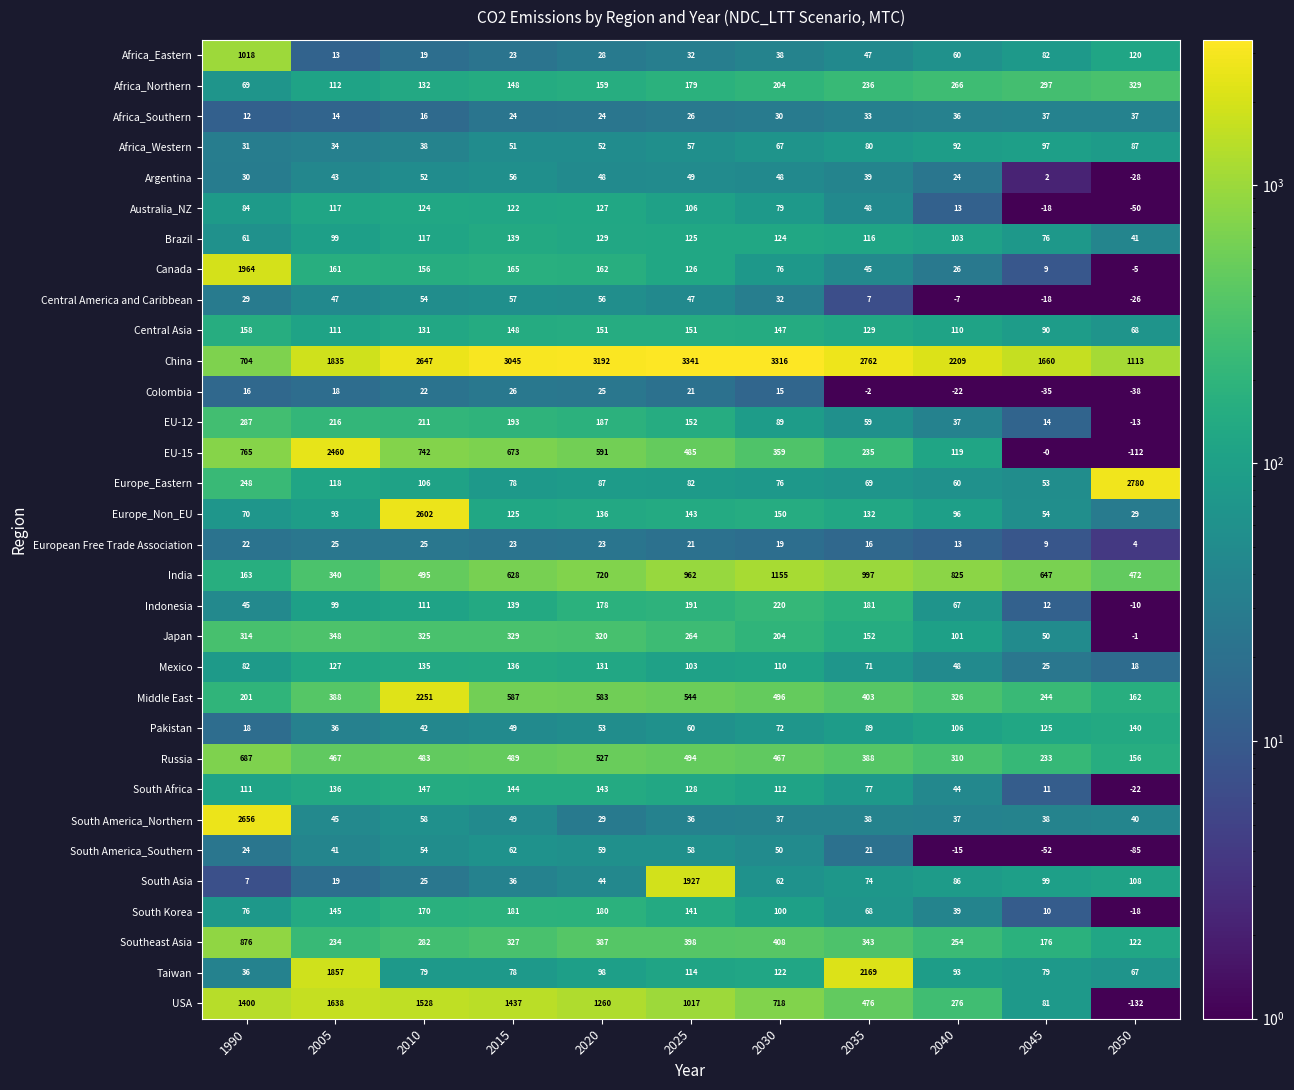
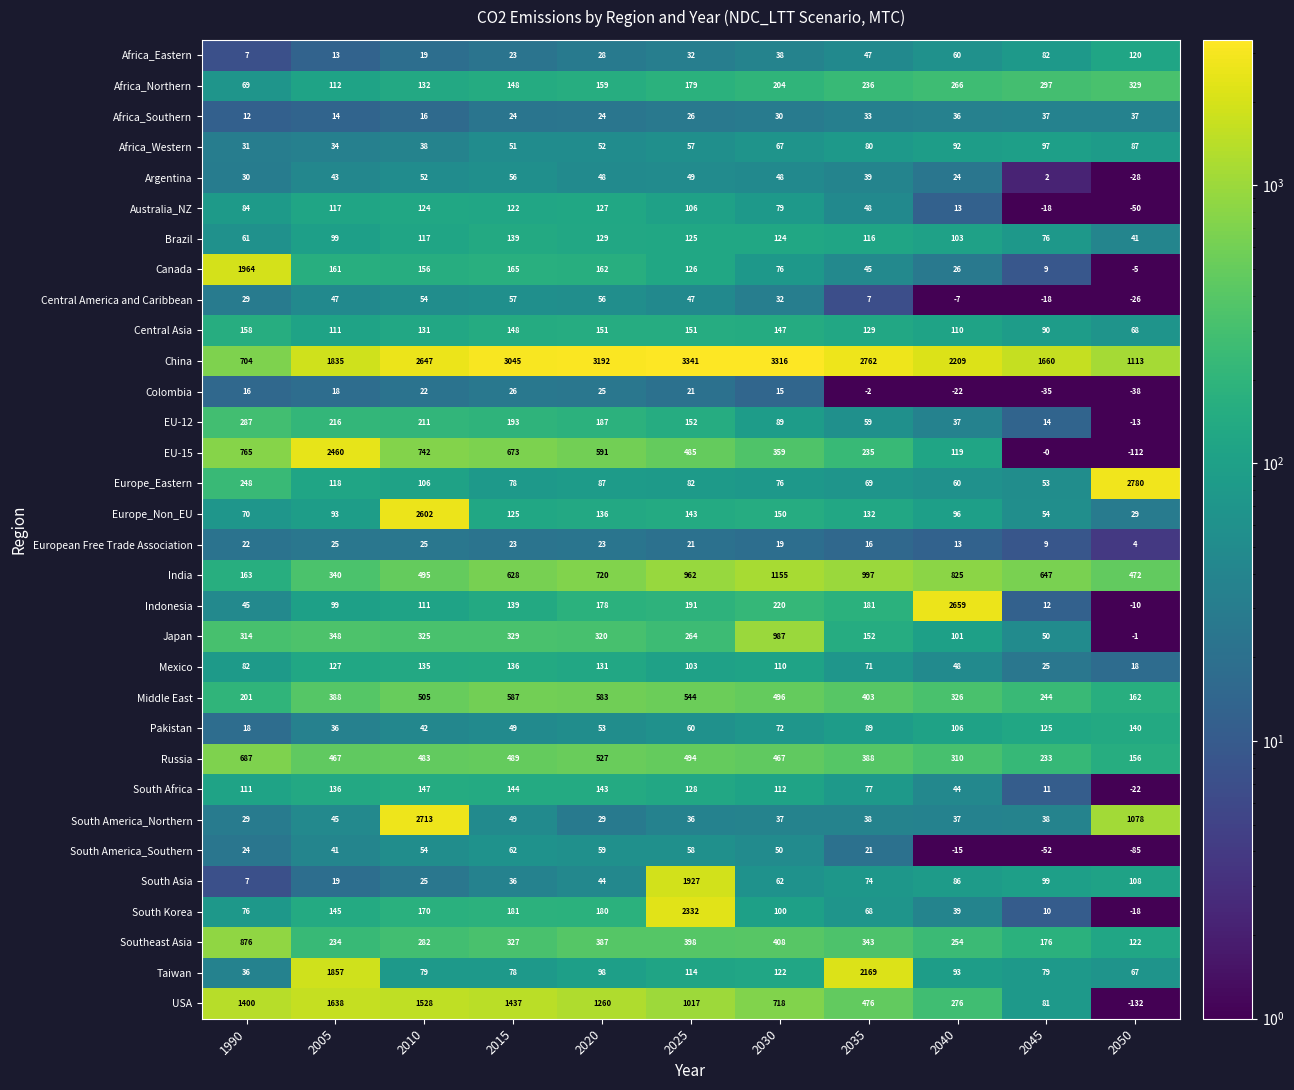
  {
    "Africa_Eastern": {
-     "1990": 1018,
+     "1990": 7,
      "2005": 13,
      "2010": 19,
      "2015": 23,
      "2020": 28,
      "2025": 32,
      "2030": 38,
      "2035": 47,
      "2040": 60,
      "2045": 82,
      "2050": 120
    },
    "Indonesia": {
      "1990": 45,
      "2005": 99,
      "2010": 111,
      "2015": 139,
      "2020": 178,
      "2025": 191,
      "2030": 220,
      "2035": 181,
-     "2040": 67,
+     "2040": 2659,
      "2045": 12,
      "2050": -10
    },
    "Japan": {
      "1990": 314,
      "2005": 348,
      "2010": 325,
      "2015": 329,
      "2020": 320,
      "2025": 264,
-     "2030": 204,
+     "2030": 987,
      "2035": 152,
      "2040": 101,
      "2045": 50,
      "2050": -1
    },
    "Middle East": {
      "1990": 201,
      "2005": 388,
-     "2010": 2251,
+     "2010": 505,
      "2015": 587,
      "2020": 583,
      "2025": 544,
      "2030": 496,
      "2035": 403,
      "2040": 326,
      "2045": 244,
      "2050": 162
    },
    "South America_Northern": {
-     "1990": 2656,
+     "1990": 29,
      "2005": 45,
-     "2010": 58,
+     "2010": 2713,
      "2015": 49,
      "2020": 29,
      "2025": 36,
      "2030": 37,
      "2035": 38,
      "2040": 37,
      "2045": 38,
-     "2050": 40
+     "2050": 1078
    },
    "South Korea": {
      "1990": 76,
      "2005": 145,
      "2010": 170,
      "2015": 181,
      "2020": 180,
-     "2025": 141,
+     "2025": 2332,
      "2030": 100,
      "2035": 68,
      "2040": 39,
      "2045": 10,
      "2050": -18
    }
  }
